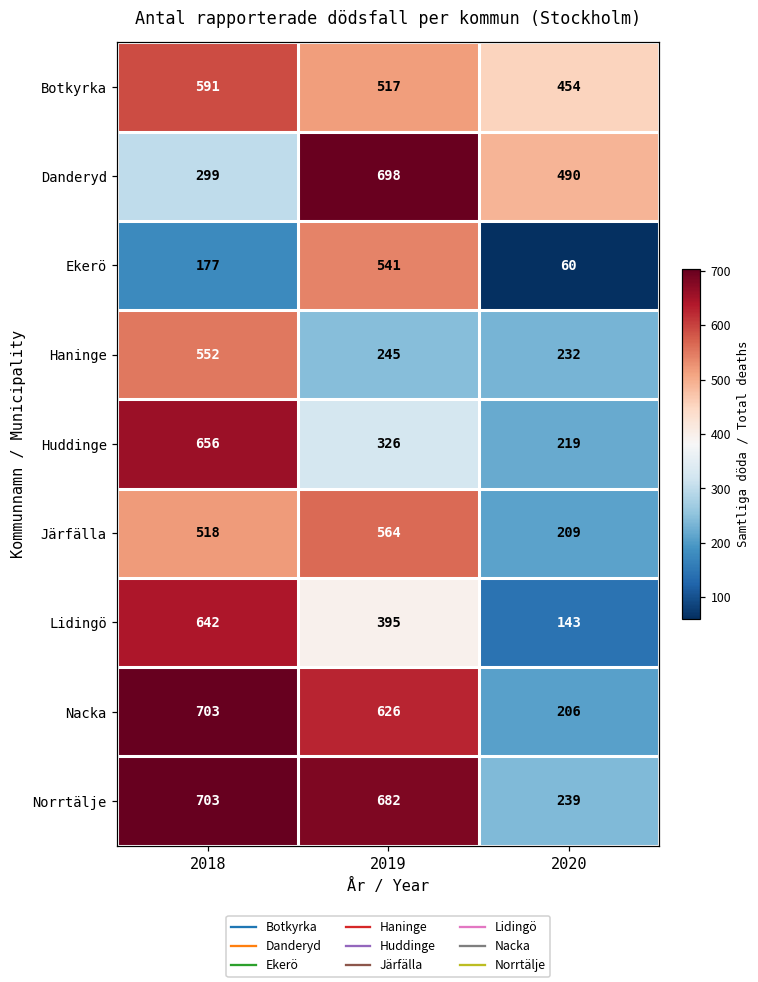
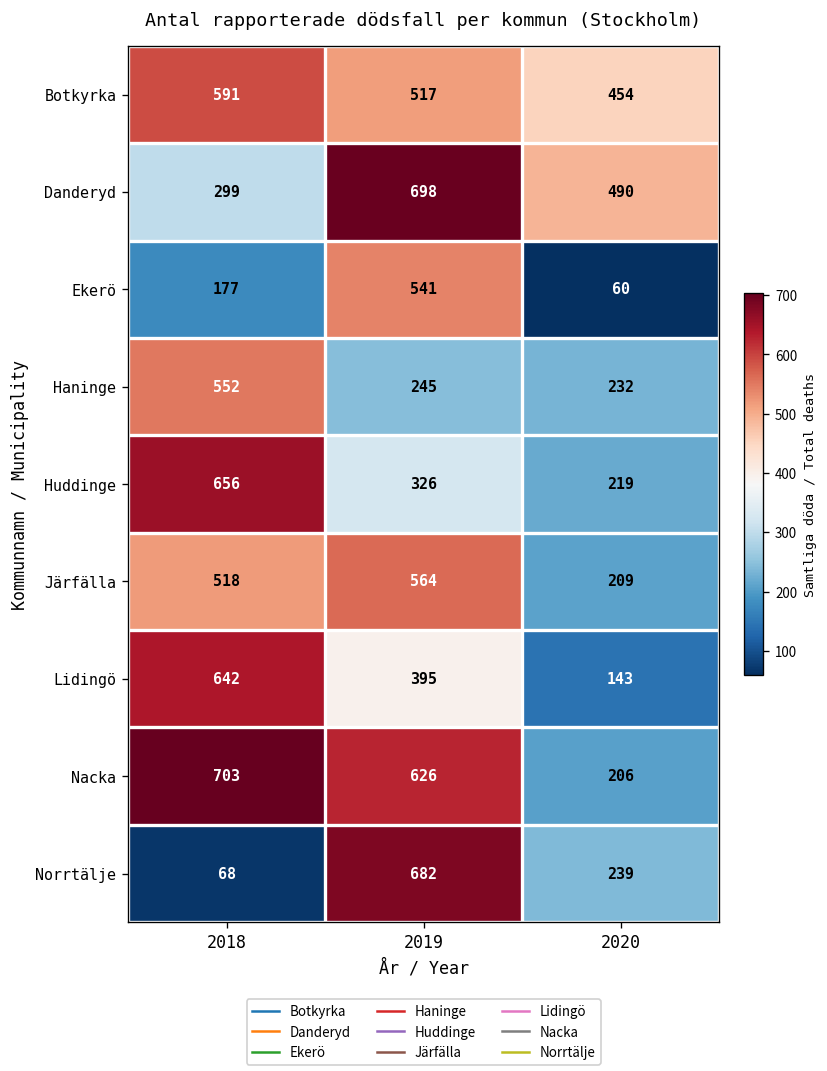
  {
    "Botkyrka": {
      "2018": 591,
      "2019": 517,
      "2020": 454
    },
    "Danderyd": {
      "2018": 299,
      "2019": 698,
      "2020": 490
    },
    "Ekerö": {
      "2018": 177,
      "2019": 541,
      "2020": 60
    },
    "Haninge": {
      "2018": 552,
      "2019": 245,
      "2020": 232
    },
    "Huddinge": {
      "2018": 656,
      "2019": 326,
      "2020": 219
    },
    "Järfälla": {
      "2018": 518,
      "2019": 564,
      "2020": 209
    },
    "Lidingö": {
      "2018": 642,
      "2019": 395,
      "2020": 143
    },
    "Nacka": {
      "2018": 703,
      "2019": 626,
      "2020": 206
    },
    "Norrtälje": {
-     "2018": 703,
+     "2018": 68,
      "2019": 682,
      "2020": 239
    }
  }
